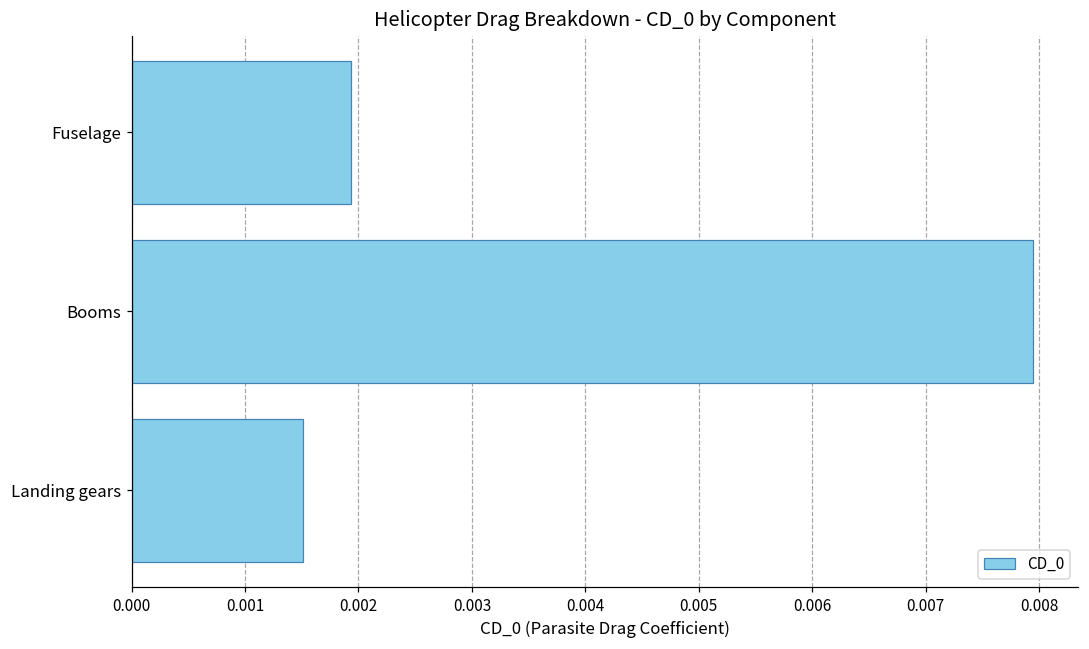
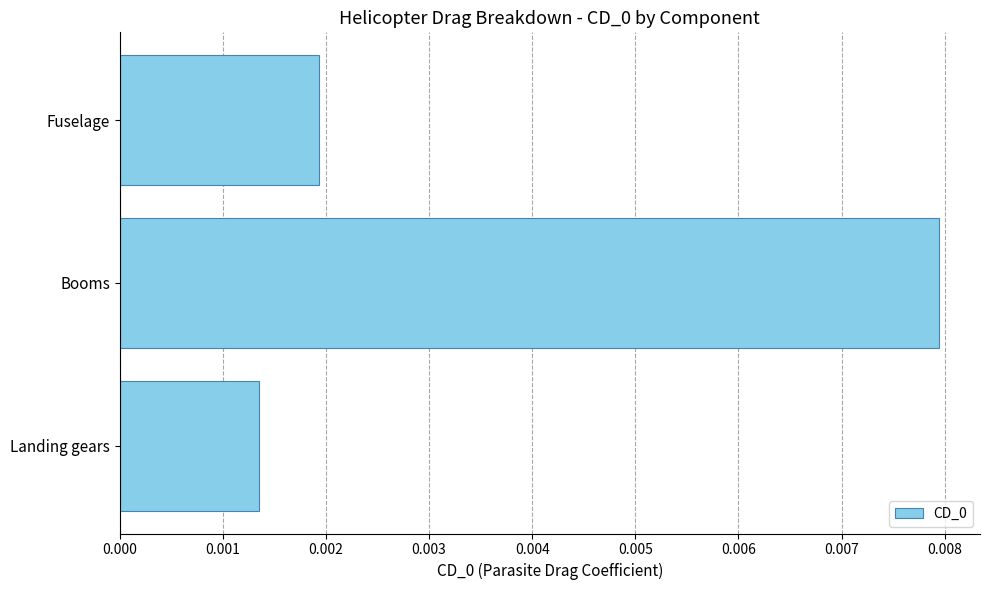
  {
    "Fuselage": 0.00193,
    "Booms": 0.00794,
-   "Landing gears": 0.00151
+   "Landing gears": 0.00135
  }
